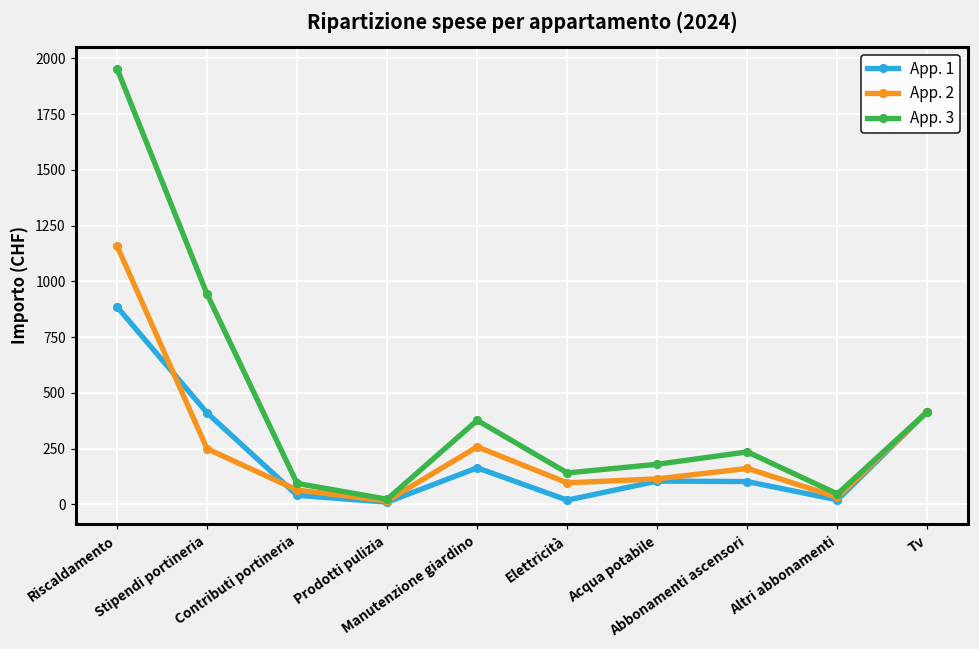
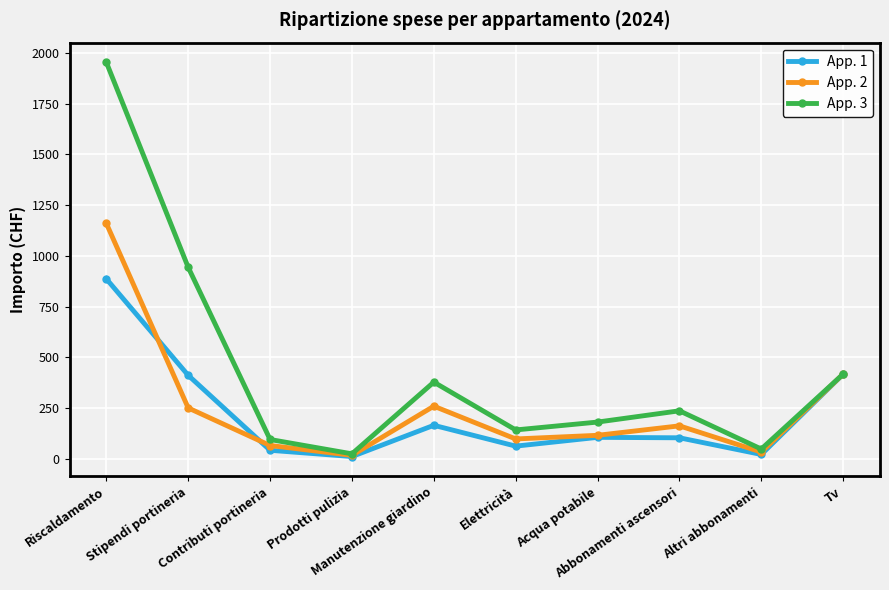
  {
    "App. 1": {
      "Riscaldamento": 890,
      "Stipendi portineria": 410,
      "Contributi portineria": 40,
      "Manutenzione giardino": 160,
-     "Elettricità": 20,
+     "Elettricità": 60,
      "Abbonamenti ascensori": 100
    },
    "App. 2": {
      "Riscaldamento": 1160,
      "Stipendi portineria": 250,
      "Contributi portineria": 60,
      "Manutenzione giardino": 260,
      "Elettricità": 100,
      "Abbonamenti ascensori": 160
    },
    "App. 3": {
      "Riscaldamento": 1950,
      "Stipendi portineria": 940,
      "Contributi portineria": 90,
      "Manutenzione giardino": 380,
      "Elettricità": 140,
      "Acqua potabile": 180,
      "Abbonamenti ascensori": 240,
      "Altri abbonamenti": 50
    }
  }
